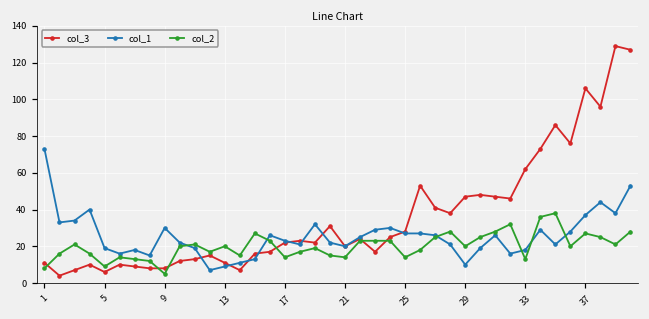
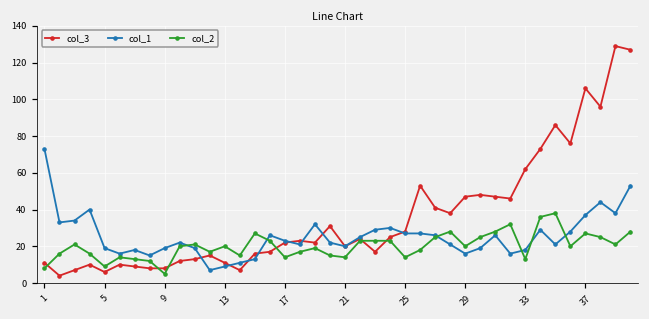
  {
    "col_3": {
      "1": 11,
      "5": 6,
      "9": 8,
      "13": 11,
      "29": 47,
      "33": 62,
      "37": 106
    },
    "col_1": {
      "1": 73,
      "5": 19,
-     "9": 30,
+     "9": 19,
      "13": 9,
-     "29": 10,
+     "29": 16,
      "33": 18,
      "37": 37
    },
    "col_2": {
      "1": 8,
      "5": 9,
      "9": 5,
      "13": 20,
      "17": 14,
      "21": 14,
      "25": 14,
      "29": 20,
      "33": 13,
      "37": 27
    }
  }
